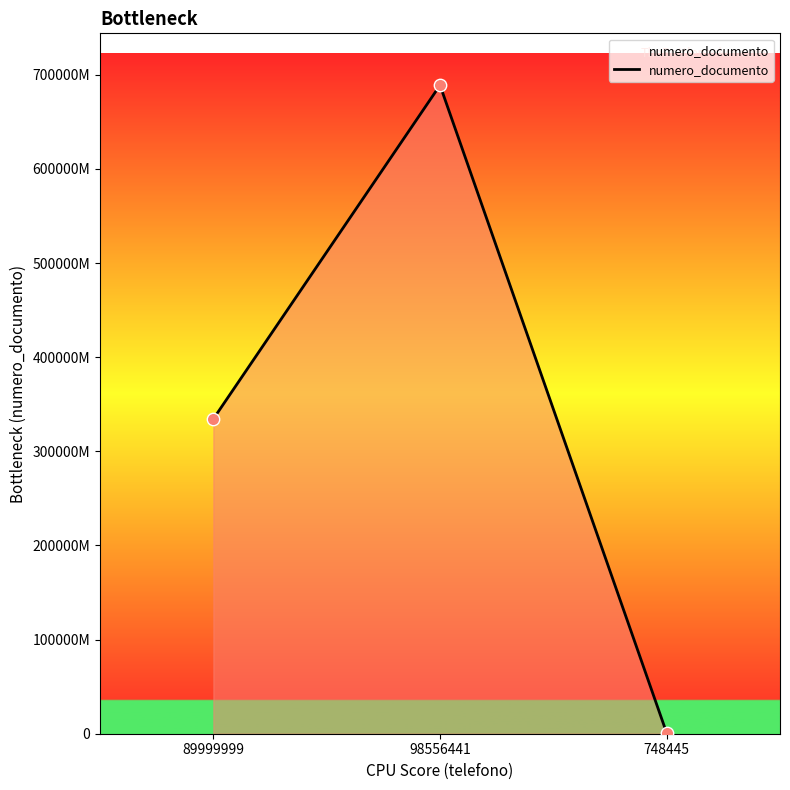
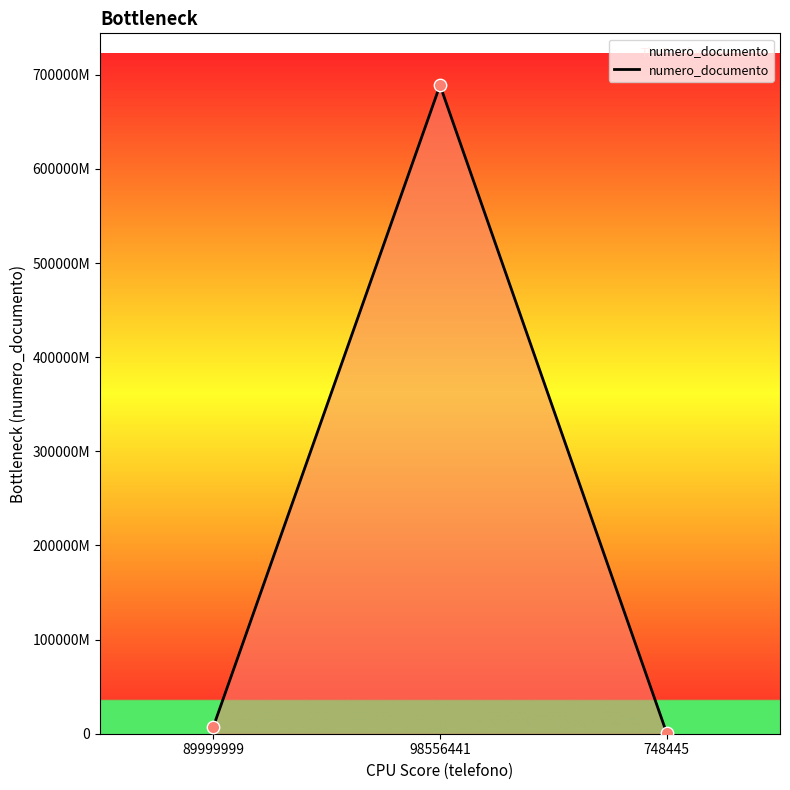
  {
-   "89999999": 330000000000,
+   "89999999": 10000000000,
    "98556441": 690000000000,
    "748445": 0
  }
